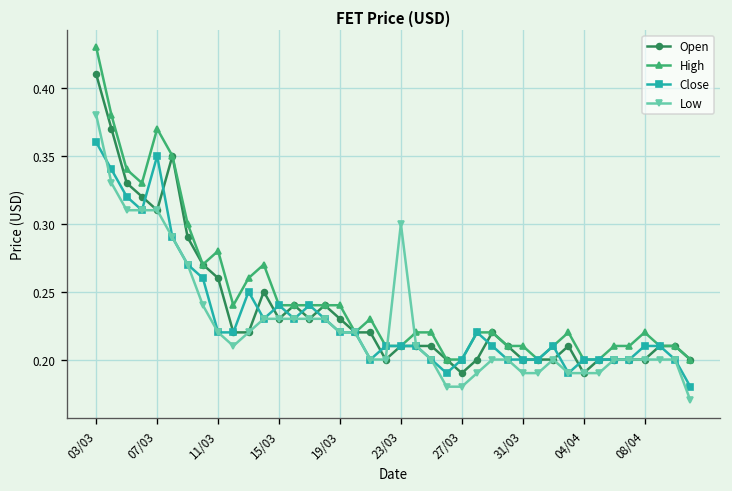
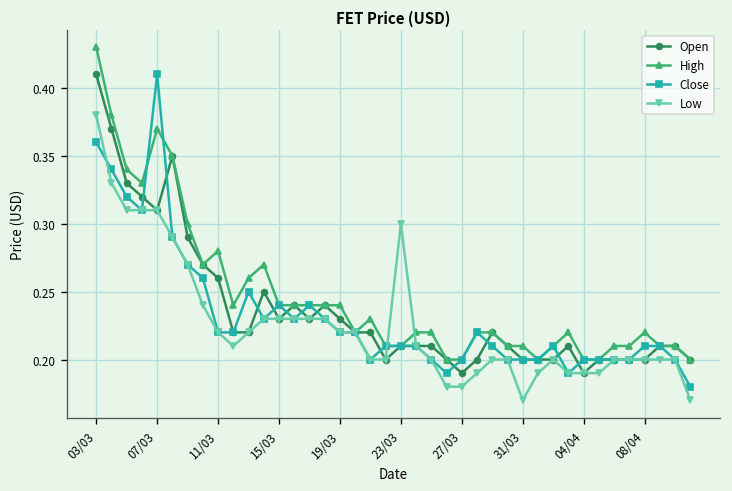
  {
    "Close": {
      "03/03": 0.36,
-     "07/03": 0.35,
+     "07/03": 0.41,
      "08/04": 0.21
    },
    "Low": {
      "03/03": 0.38,
      "23/03": 0.30,
      "27/03": 0.18,
-     "31/03": 0.19
+     "31/03": 0.17
    }
  }
